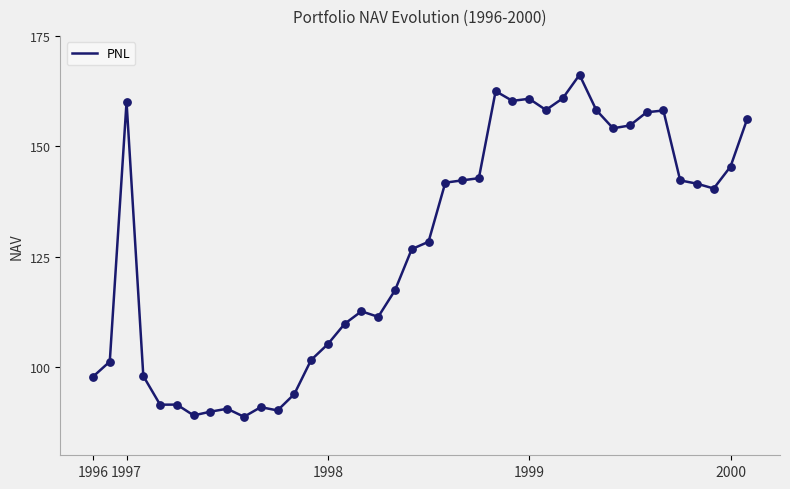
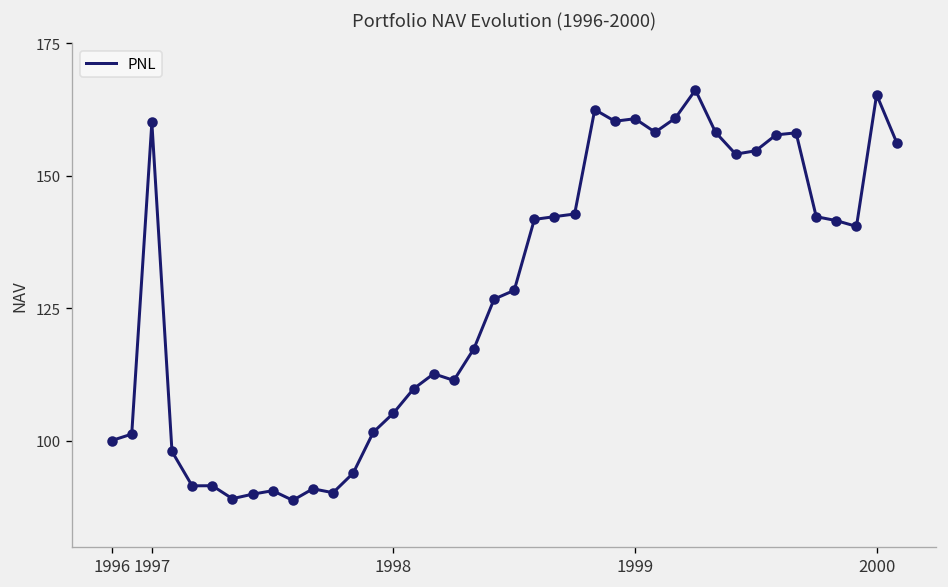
  {
-   "1996": 98,
+   "1996": 100,
    "1997": 160,
    "1998": 105,
    "1999": 161,
-   "2000": 145
+   "2000": 165
  }
